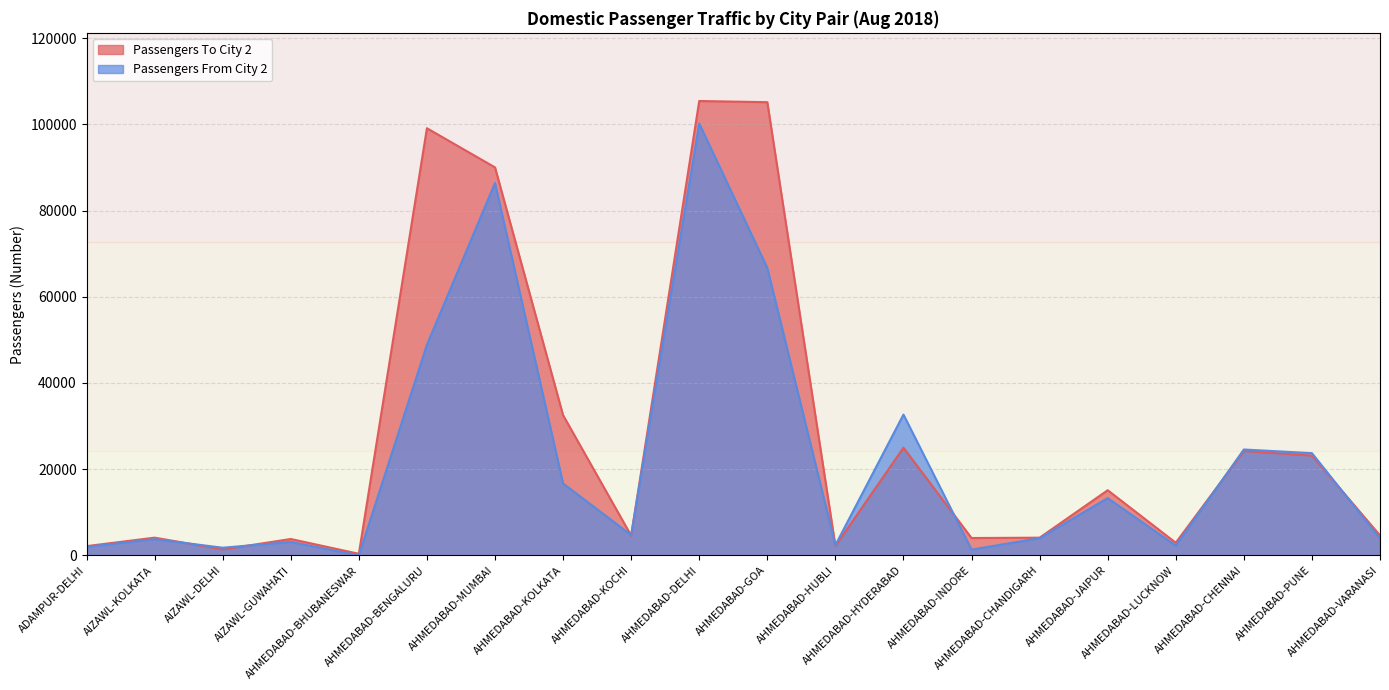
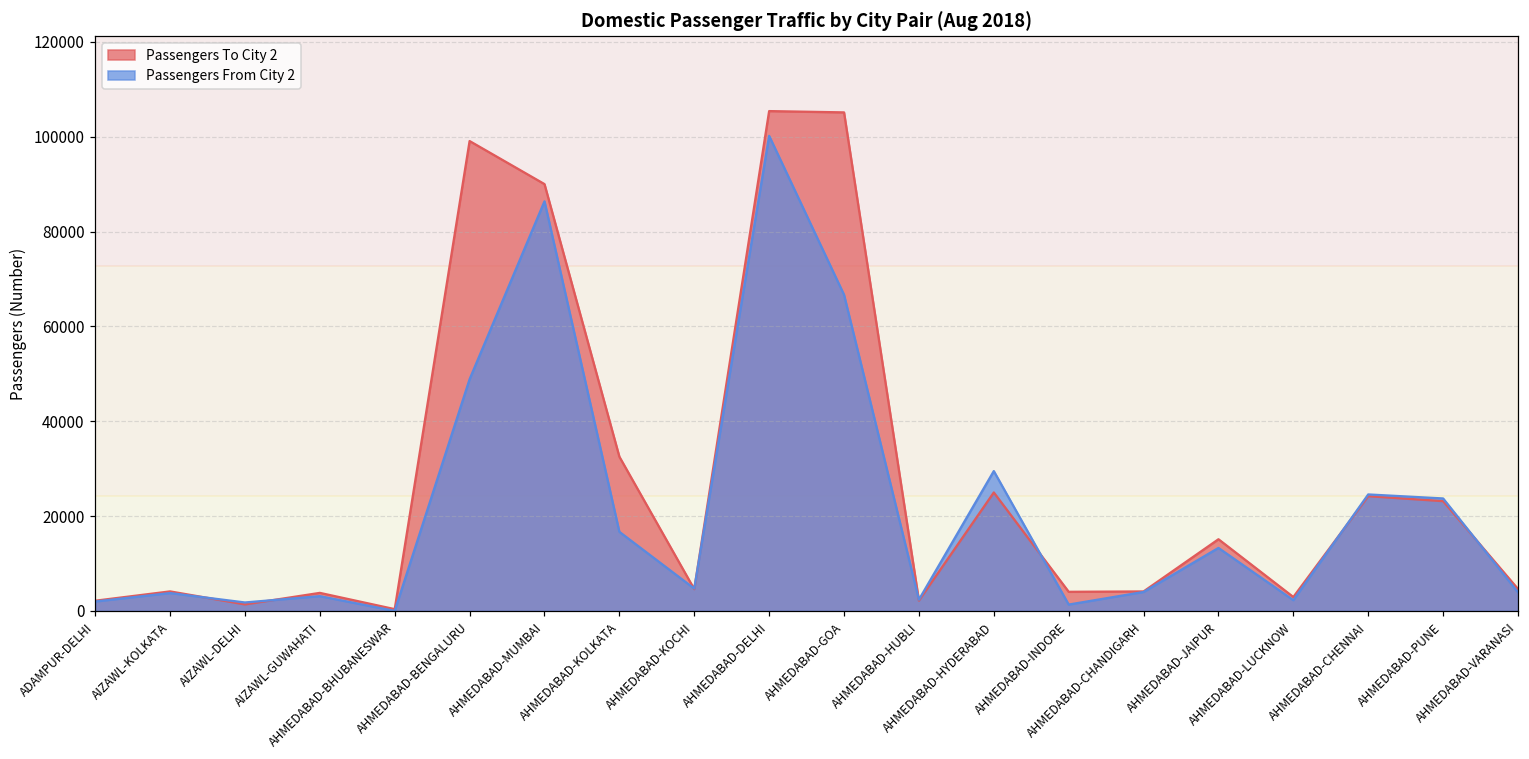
  {
    "Passengers To City 2": {
      "AIZAWL-GUWAHATI": 4000,
      "AHMEDABAD-BENGALURU": 99000,
      "AHMEDABAD-MUMBAI": 90000,
      "AHMEDABAD-KOLKATA": 33000,
      "AHMEDABAD-DELHI": 105000,
      "AHMEDABAD-GOA": 105000,
      "AHMEDABAD-HYDERABAD": 25000,
      "AHMEDABAD-INDORE": 4000,
      "AHMEDABAD-JAIPUR": 15000,
      "AHMEDABAD-LUCKNOW": 3000,
      "AHMEDABAD-VARANASI": 5000
    },
    "Passengers From City 2": {
      "AIZAWL-GUWAHATI": 3000,
      "AHMEDABAD-BENGALURU": 49000,
      "AHMEDABAD-MUMBAI": 86000,
      "AHMEDABAD-KOLKATA": 17000,
      "AHMEDABAD-DELHI": 100000,
      "AHMEDABAD-GOA": 67000,
-     "AHMEDABAD-HYDERABAD": 33000,
+     "AHMEDABAD-HYDERABAD": 29000,
      "AHMEDABAD-INDORE": 1000,
      "AHMEDABAD-JAIPUR": 13000,
      "AHMEDABAD-LUCKNOW": 2000,
      "AHMEDABAD-VARANASI": 4000
    }
  }
